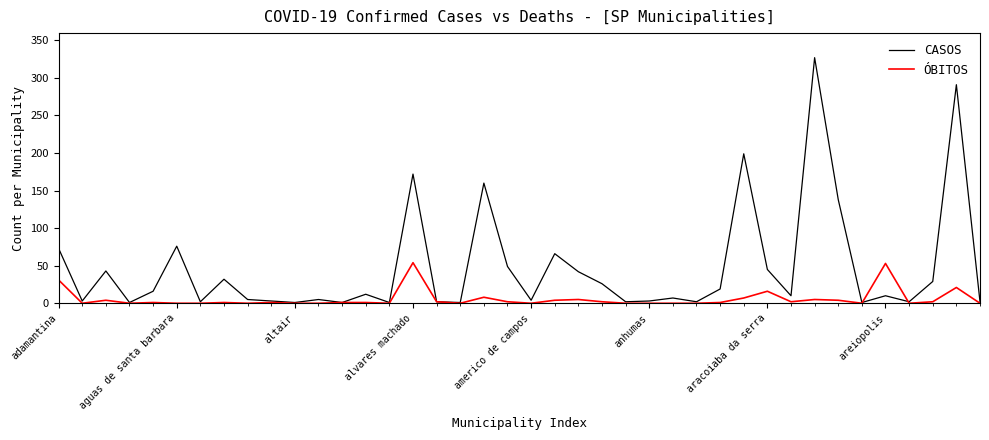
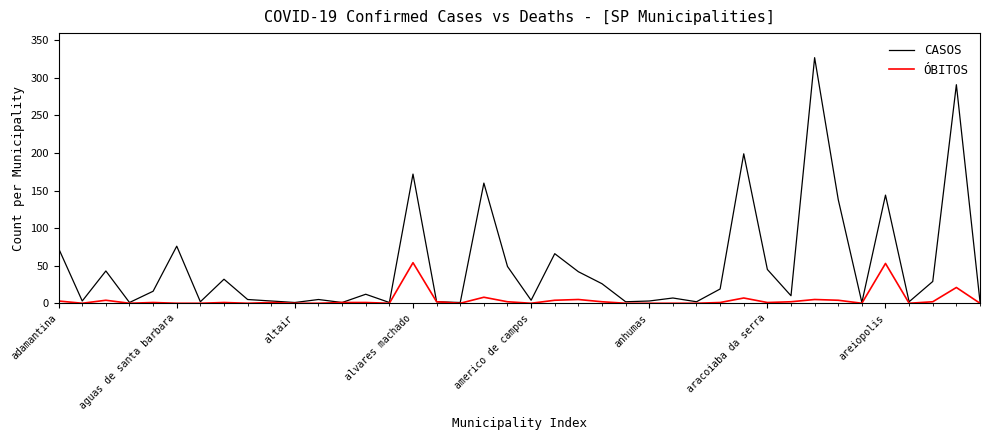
  {
    "CASOS": {
      "adamantina": 70,
      "aguas de santa barbara": 80,
      "alvares machado": 170,
      "americo de campos": 0,
      "aracoiaba da serra": 50,
-     "areiopolis": 10
+     "areiopolis": 140
    },
    "ÓBITOS": {
-     "adamantina": 30,
+     "adamantina": 0,
      "aguas de santa barbara": 0,
      "alvares machado": 50,
      "americo de campos": 0,
-     "aracoiaba da serra": 20,
+     "aracoiaba da serra": 0,
      "areiopolis": 50
    }
  }
